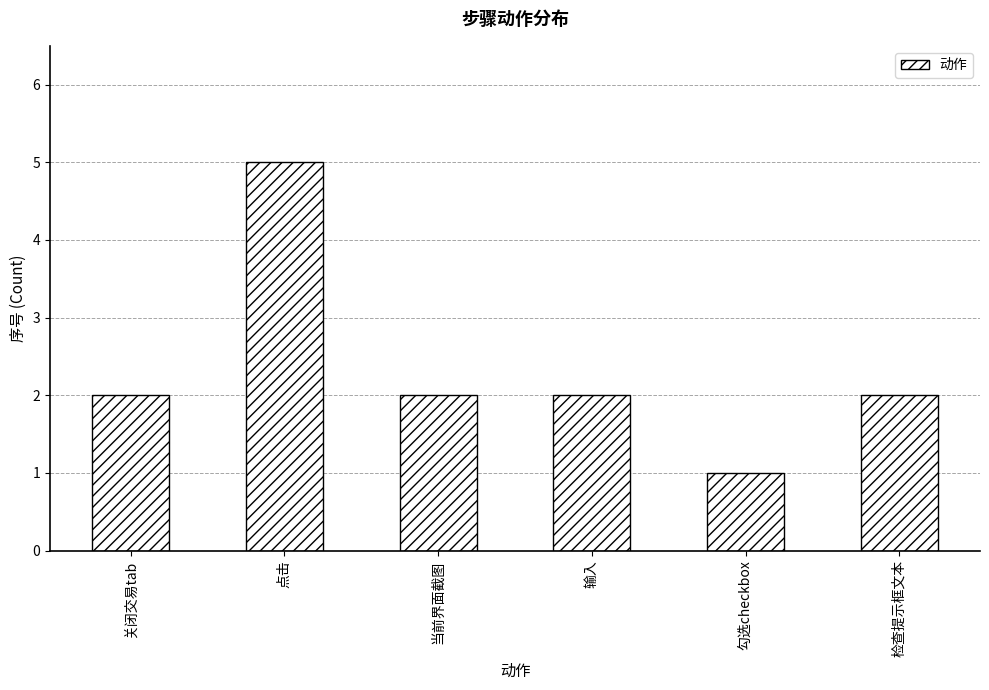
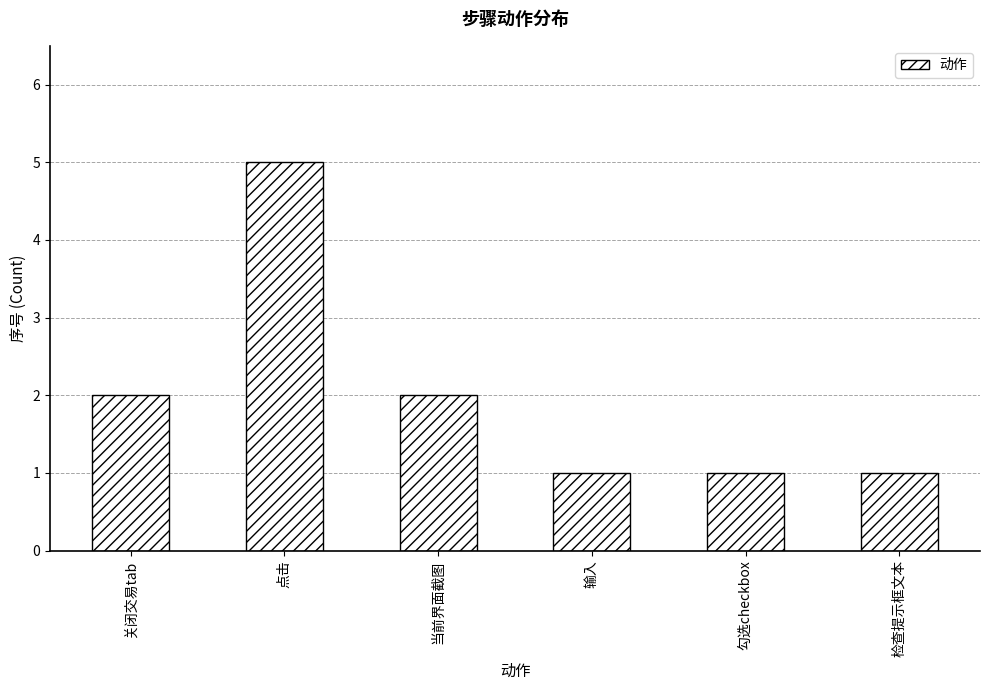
  {
    "关闭交易tab": 2,
    "点击": 5,
    "当前界面截图": 2,
-   "输入": 2,
+   "输入": 1,
    "勾选checkbox": 1,
-   "检查提示框文本": 2
+   "检查提示框文本": 1
  }
